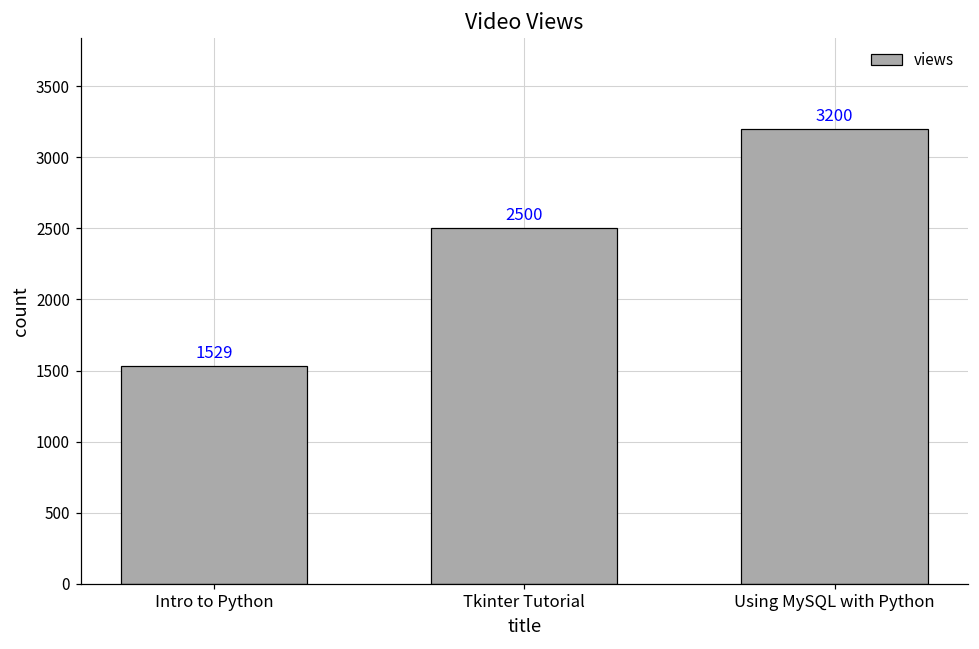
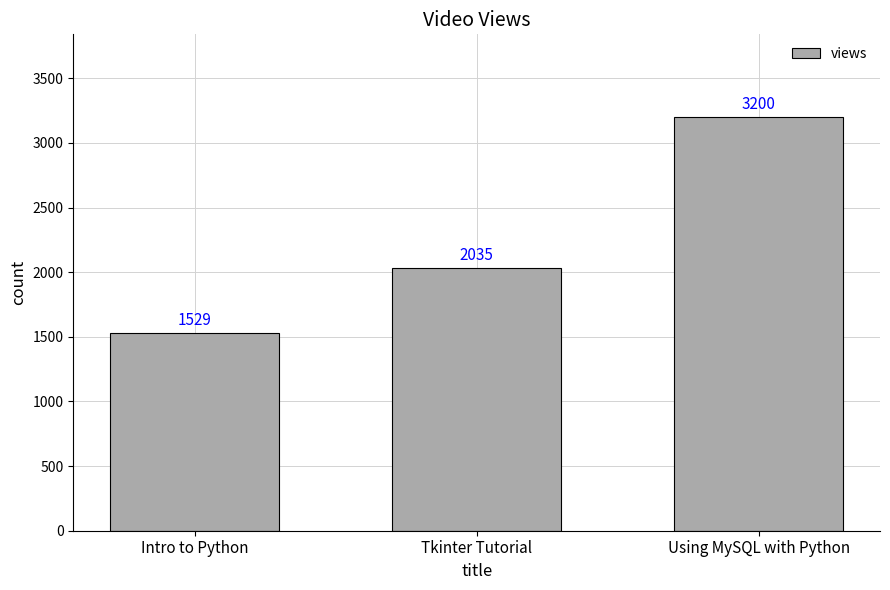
  {
    "Intro to Python": 1529,
-   "Tkinter Tutorial": 2500,
+   "Tkinter Tutorial": 2035,
    "Using MySQL with Python": 3200
  }
